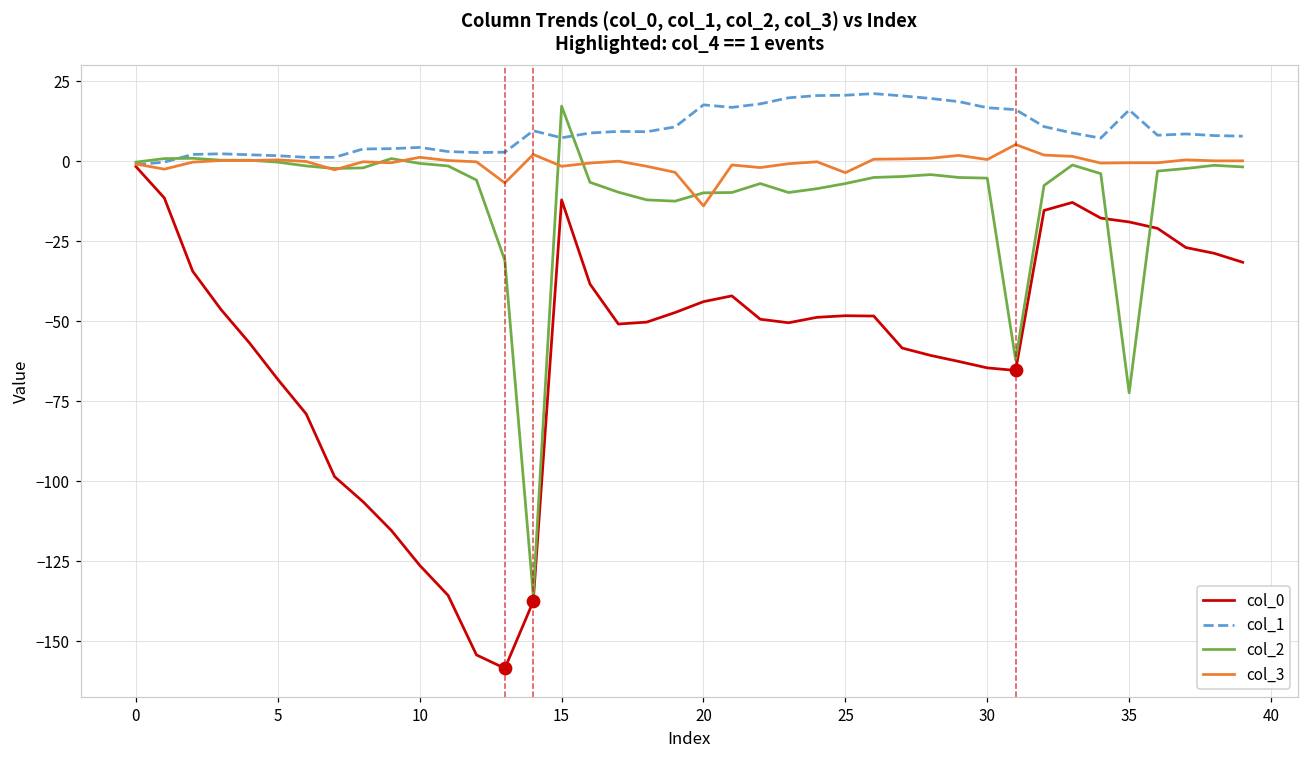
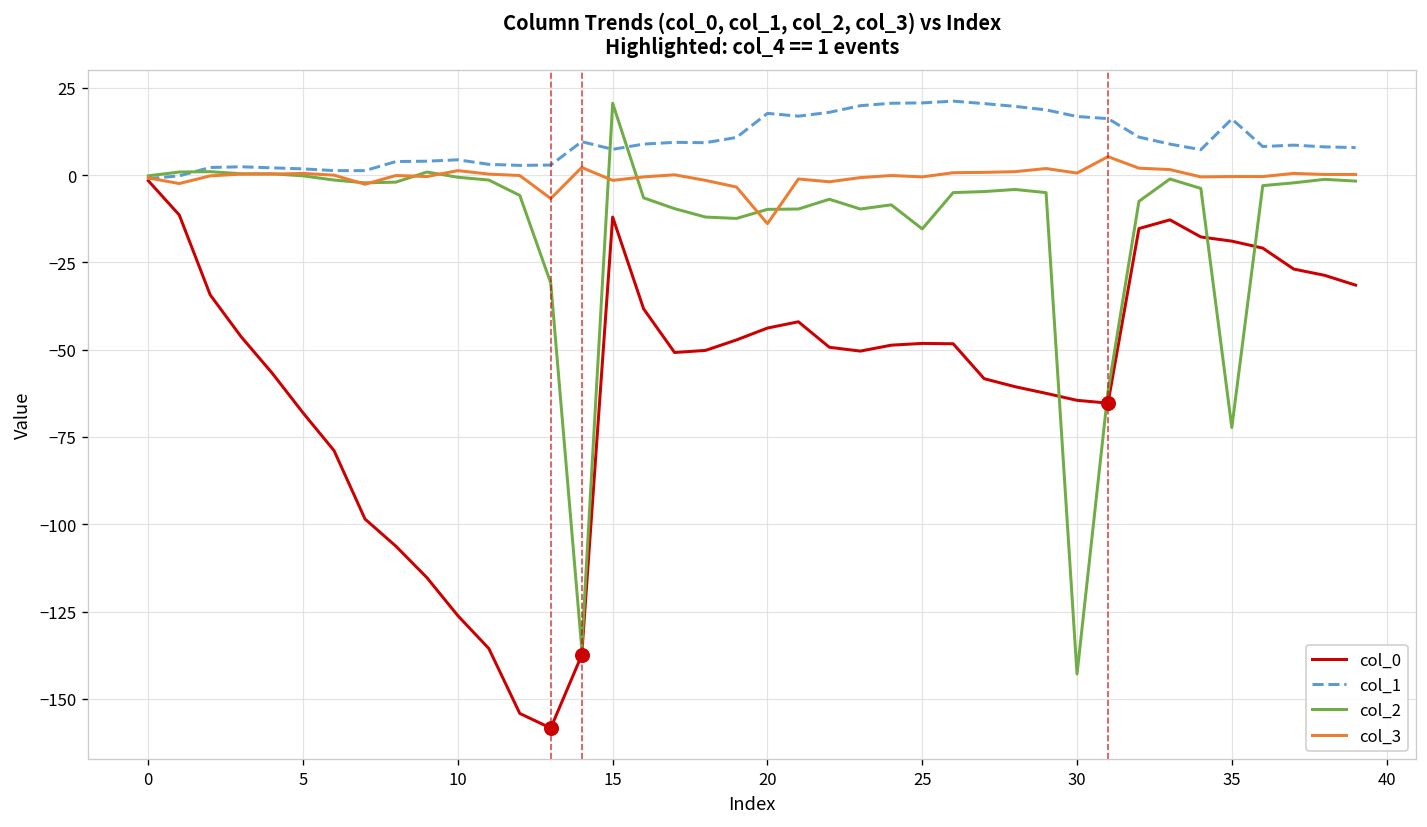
  {
    "col_1": {
      "5": 2,
      "10": 4,
      "15": 7,
      "20": 18,
      "25": 21,
      "30": 17,
      "35": 16
    },
    "col_2": {
      "10": -1,
-     "15": 17,
+     "15": 21,
      "20": -10,
-     "25": -7,
-     "30": -5,
+     "25": -15,
+     "30": -143,
      "35": -72
    },
    "col_3": {
      "10": 1,
      "15": -2,
      "20": -14,
-     "25": -4,
+     "25": -1,
      "30": 1,
      "35": 0
    }
  }
